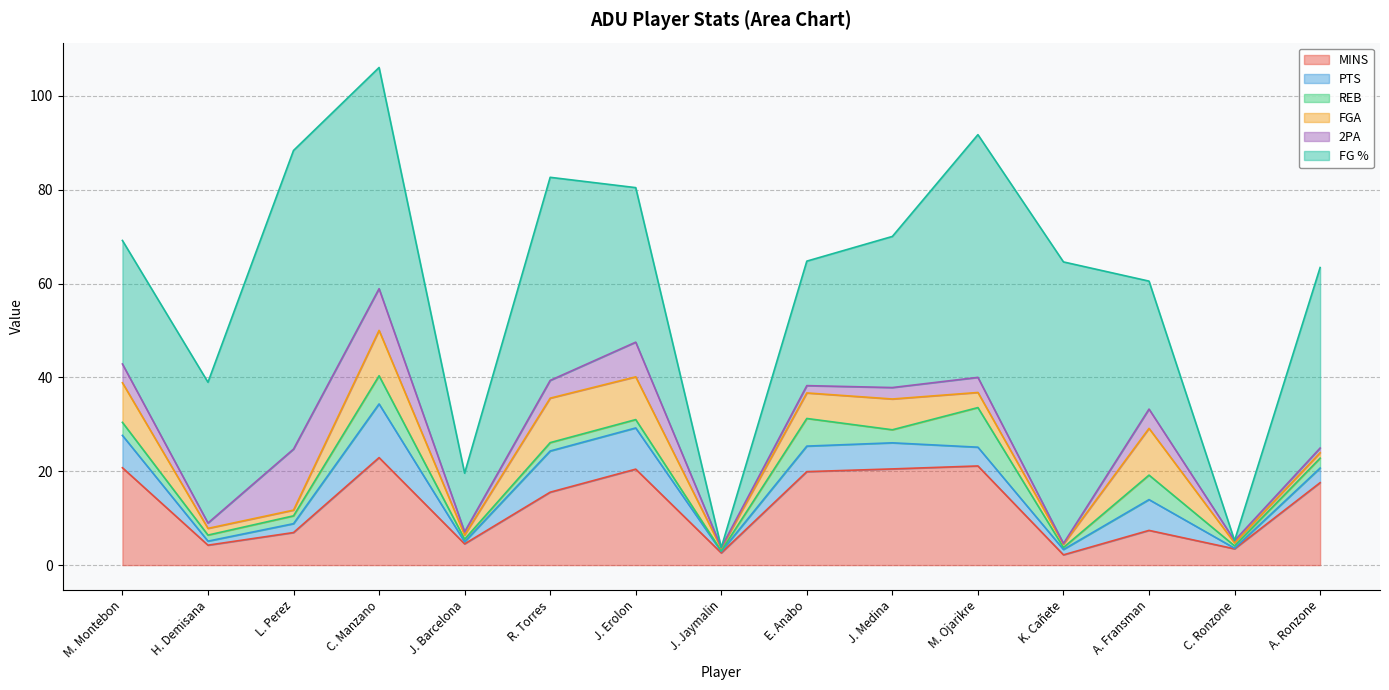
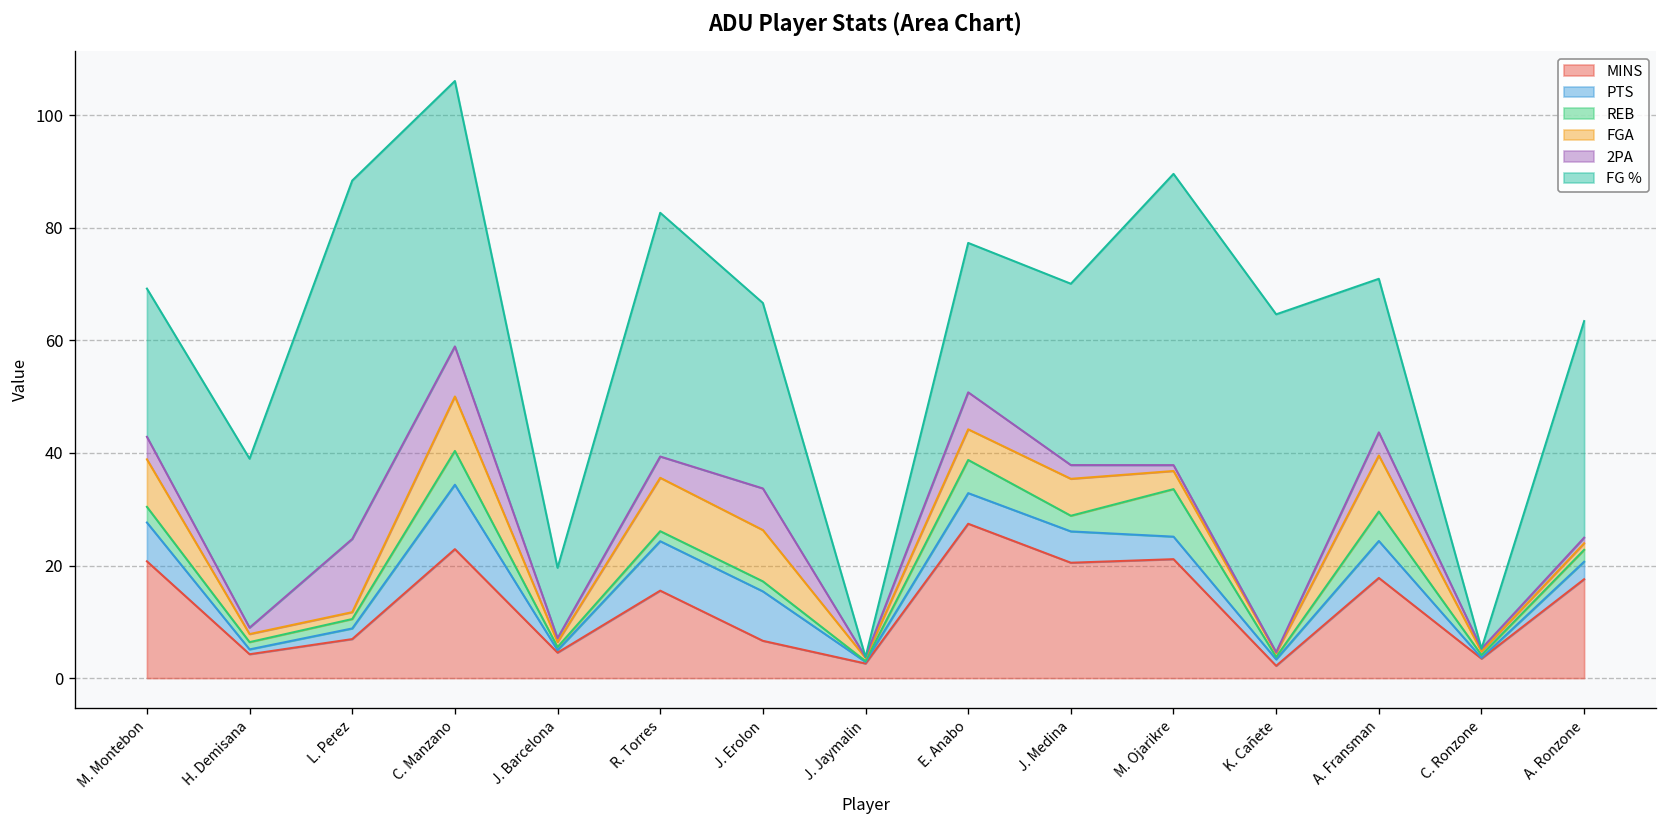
  {
    "MINS": {
      "M. Montebon": 21,
      "H. Demisana": 4,
      "L. Perez": 7,
      "C. Manzano": 23,
      "R. Torres": 16,
-     "J. Erolon": 20,
-     "E. Anabo": 20,
+     "J. Erolon": 7,
+     "E. Anabo": 27,
      "J. Medina": 21,
      "M. Ojarikre": 21,
      "K. Cañete": 2,
-     "A. Fransman": 7,
+     "A. Fransman": 18,
      "A. Ronzone": 18
    },
    "FGA": {
      "M. Montebon": 8,
      "H. Demisana": 1,
      "L. Perez": 1,
      "C. Manzano": 10,
      "J. Barcelona": 1,
      "R. Torres": 9,
      "J. Erolon": 9,
      "E. Anabo": 5,
      "J. Medina": 7,
      "M. Ojarikre": 3,
      "A. Fransman": 10,
      "A. Ronzone": 1
    },
    "2PA": {
      "M. Montebon": 4,
      "H. Demisana": 1,
      "L. Perez": 13,
      "C. Manzano": 9,
      "J. Barcelona": 1,
      "R. Torres": 4,
      "J. Erolon": 7,
-     "E. Anabo": 2,
+     "E. Anabo": 7,
      "J. Medina": 2,
-     "M. Ojarikre": 3,
+     "M. Ojarikre": 1,
      "A. Fransman": 4,
      "A. Ronzone": 1
    }
  }
